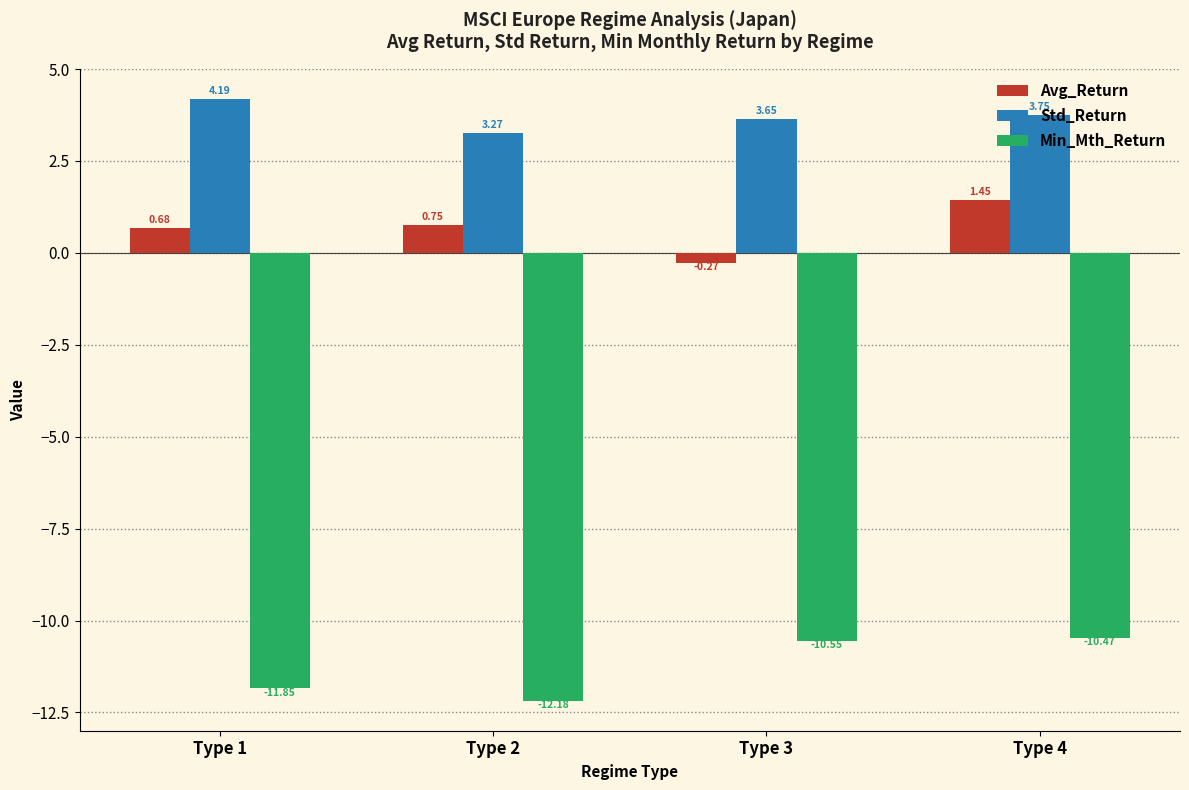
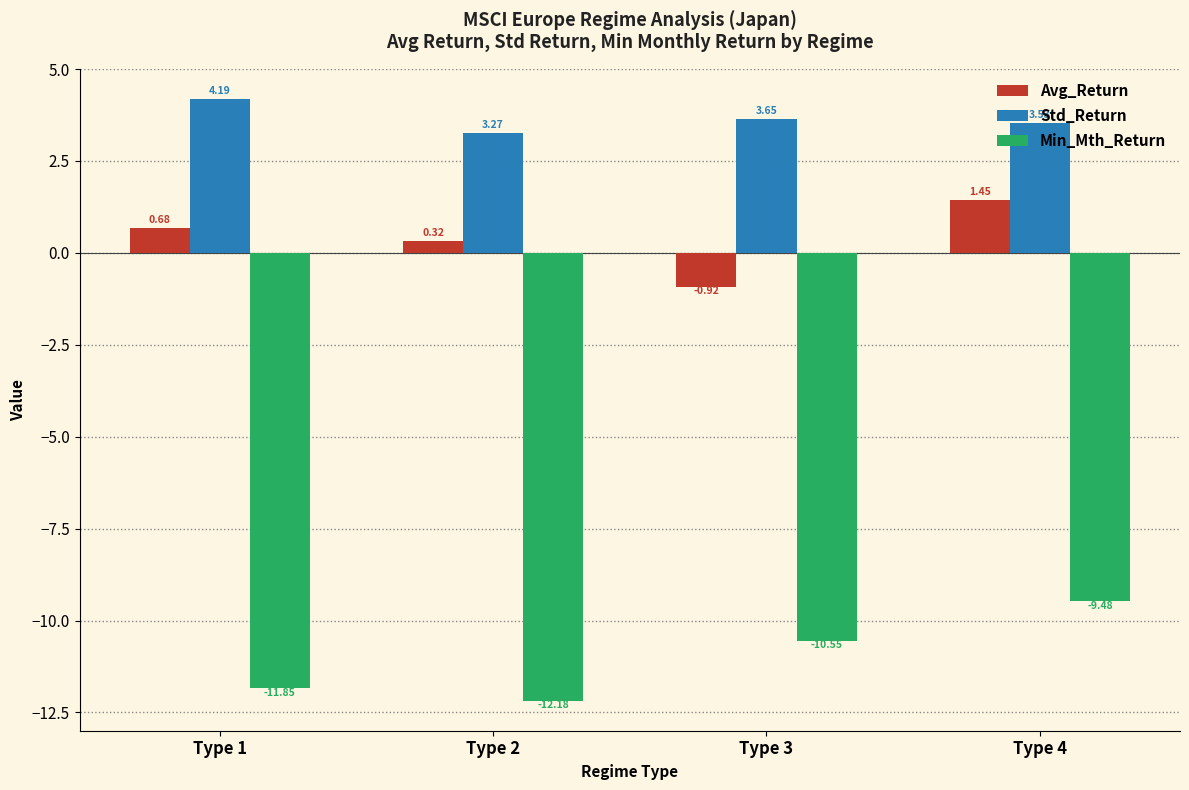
  {
    "Avg_Return": {
      "Type 1": 0.68,
-     "Type 2": 0.75,
-     "Type 3": -0.27,
+     "Type 2": 0.32,
+     "Type 3": -0.92,
      "Type 4": 1.45
    },
    "Std_Return": {
      "Type 1": 4.19,
      "Type 2": 3.27,
      "Type 3": 3.65,
-     "Type 4": 3.75
+     "Type 4": 3.53
    },
    "Min_Mth_Return": {
      "Type 1": -11.85,
      "Type 2": -12.18,
      "Type 3": -10.55,
-     "Type 4": -10.47
+     "Type 4": -9.48
    }
  }
